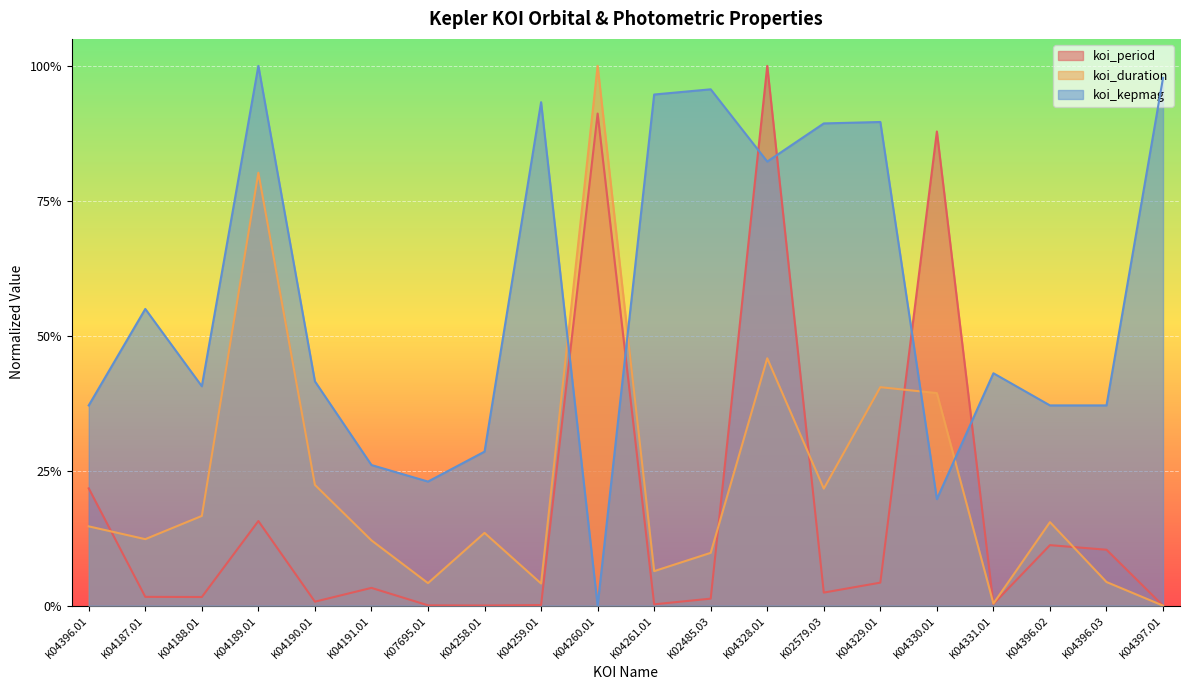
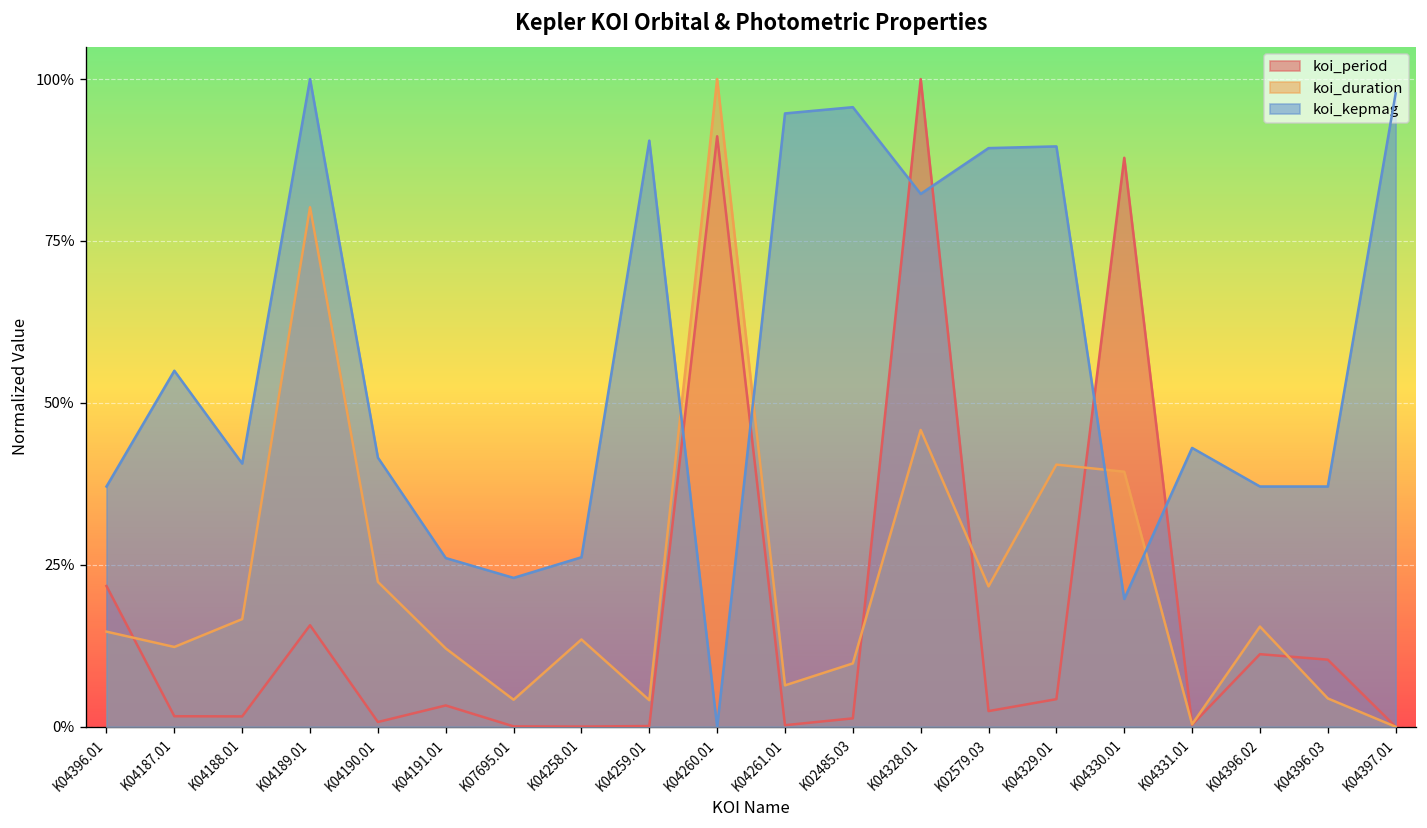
  {
    "koi_kepmag": {
      "K04396.01": "37%",
      "K04187.01": "55%",
      "K04188.01": "41%",
      "K04189.01": "100%",
      "K04190.01": "42%",
      "K04191.01": "26%",
      "K07695.01": "23%",
-     "K04258.01": "29%",
-     "K04259.01": "93%",
+     "K04258.01": "26%",
+     "K04259.01": "90%",
      "K04260.01": "0%",
      "K04261.01": "95%",
      "K02485.03": "96%",
      "K04328.01": "82%",
      "K02579.03": "89%",
      "K04329.01": "90%",
      "K04330.01": "20%",
      "K04331.01": "43%",
      "K04396.02": "37%",
      "K04396.03": "37%"
    }
  }
